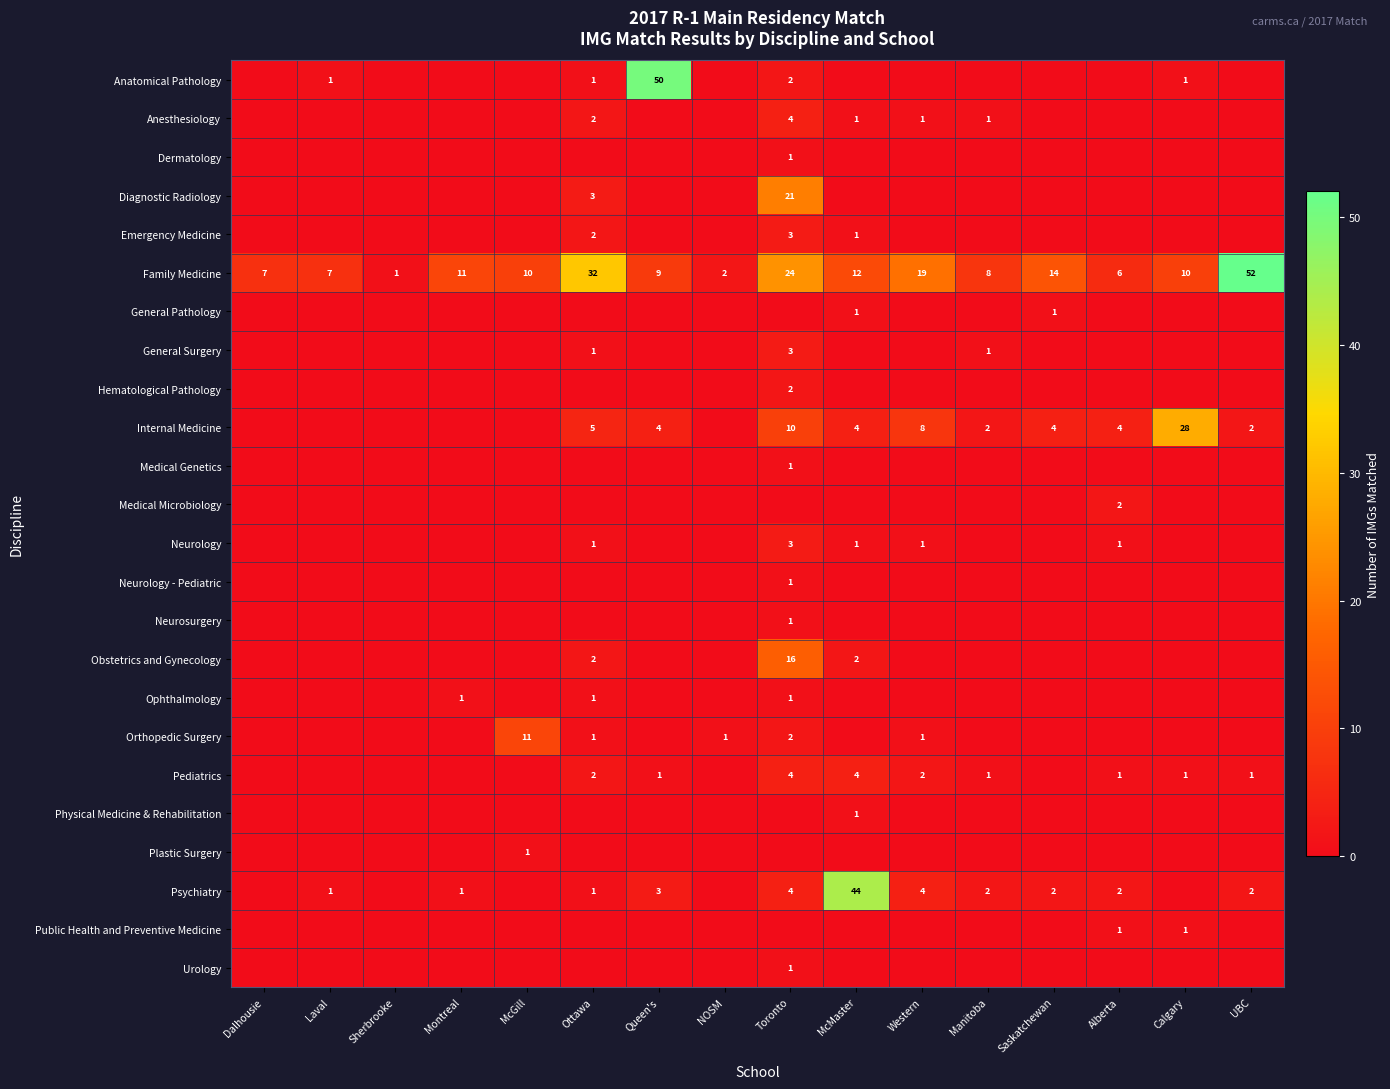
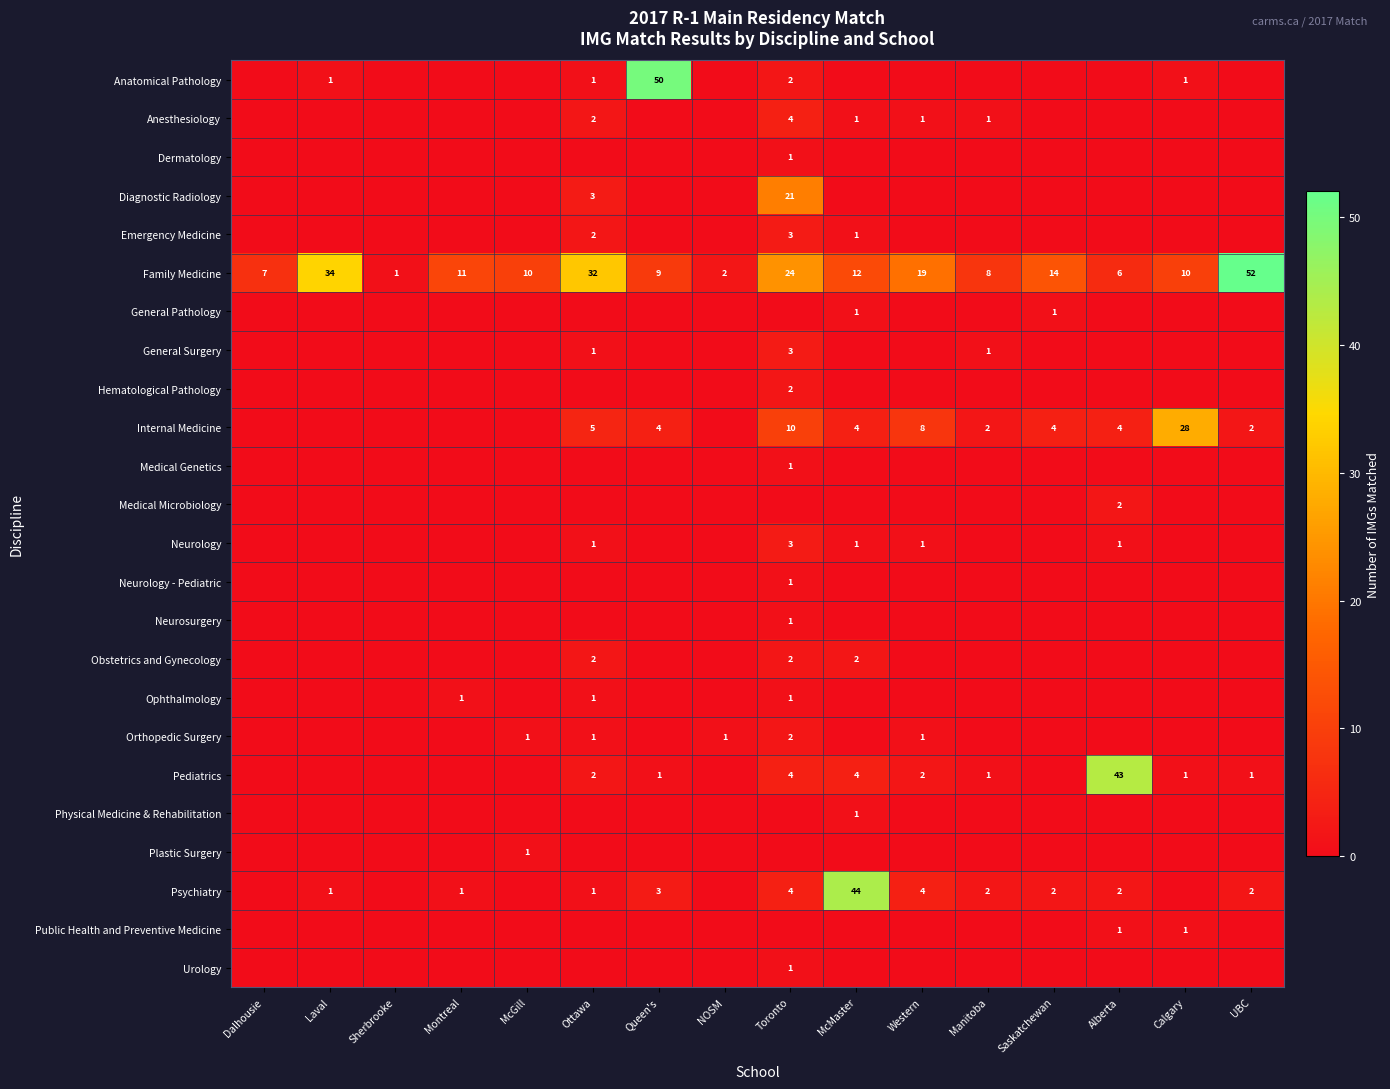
  {
    "Anatomical Pathology": {
      "Laval": 1,
      "Ottawa": 1,
      "Queen's": 50,
      "Toronto": 2,
      "Calgary": 1
    },
    "Anesthesiology": {
      "Ottawa": 2,
      "Toronto": 4,
      "McMaster": 1,
      "Western": 1,
      "Manitoba": 1
    },
    "Dermatology": {
      "Toronto": 1
    },
    "Diagnostic Radiology": {
      "Ottawa": 3,
      "Toronto": 21
    },
    "Emergency Medicine": {
      "Ottawa": 2,
      "Toronto": 3,
      "McMaster": 1
    },
    "Family Medicine": {
      "Dalhousie": 7,
-     "Laval": 7,
+     "Laval": 34,
      "Sherbrooke": 1,
      "Montreal": 11,
      "McGill": 10,
      "Ottawa": 32,
      "Queen's": 9,
      "NOSM": 2,
      "Toronto": 24,
      "McMaster": 12,
      "Western": 19,
      "Manitoba": 8,
      "Saskatchewan": 14,
      "Alberta": 6,
      "Calgary": 10,
      "UBC": 52
    },
    "General Pathology": {
      "McMaster": 1,
      "Saskatchewan": 1
    },
    "General Surgery": {
      "Ottawa": 1,
      "Toronto": 3,
      "Manitoba": 1
    },
    "Hematological Pathology": {
      "Toronto": 2
    },
    "Internal Medicine": {
      "Ottawa": 5,
      "Queen's": 4,
      "Toronto": 10,
      "McMaster": 4,
      "Western": 8,
      "Manitoba": 2,
      "Saskatchewan": 4,
      "Alberta": 4,
      "Calgary": 28,
      "UBC": 2
    },
    "Medical Genetics": {
      "Toronto": 1
    },
    "Medical Microbiology": {
      "Alberta": 2
    },
    "Neurology": {
      "Ottawa": 1,
      "Toronto": 3,
      "McMaster": 1,
      "Western": 1,
      "Alberta": 1
    },
    "Neurology - Pediatric": {
      "Toronto": 1
    },
    "Neurosurgery": {
      "Toronto": 1
    },
    "Obstetrics and Gynecology": {
      "Ottawa": 2,
-     "Toronto": 16,
+     "Toronto": 2,
      "McMaster": 2
    },
    "Ophthalmology": {
      "Montreal": 1,
      "Ottawa": 1,
      "Toronto": 1
    },
    "Orthopedic Surgery": {
-     "McGill": 11,
+     "McGill": 1,
      "Ottawa": 1,
      "NOSM": 1,
      "Toronto": 2,
      "Western": 1
    },
    "Pediatrics": {
      "Ottawa": 2,
      "Queen's": 1,
      "Toronto": 4,
      "McMaster": 4,
      "Western": 2,
      "Manitoba": 1,
-     "Alberta": 1,
+     "Alberta": 43,
      "Calgary": 1,
      "UBC": 1
    },
    "Physical Medicine & Rehabilitation": {
      "McMaster": 1
    },
    "Plastic Surgery": {
      "McGill": 1
    },
    "Psychiatry": {
      "Laval": 1,
      "Montreal": 1,
      "Ottawa": 1,
      "Queen's": 3,
      "Toronto": 4,
      "McMaster": 44,
      "Western": 4,
      "Manitoba": 2,
      "Saskatchewan": 2,
      "Alberta": 2,
      "UBC": 2
    },
    "Public Health and Preventive Medicine": {
      "Alberta": 1,
      "Calgary": 1
    },
    "Urology": {
      "Toronto": 1
    }
  }
